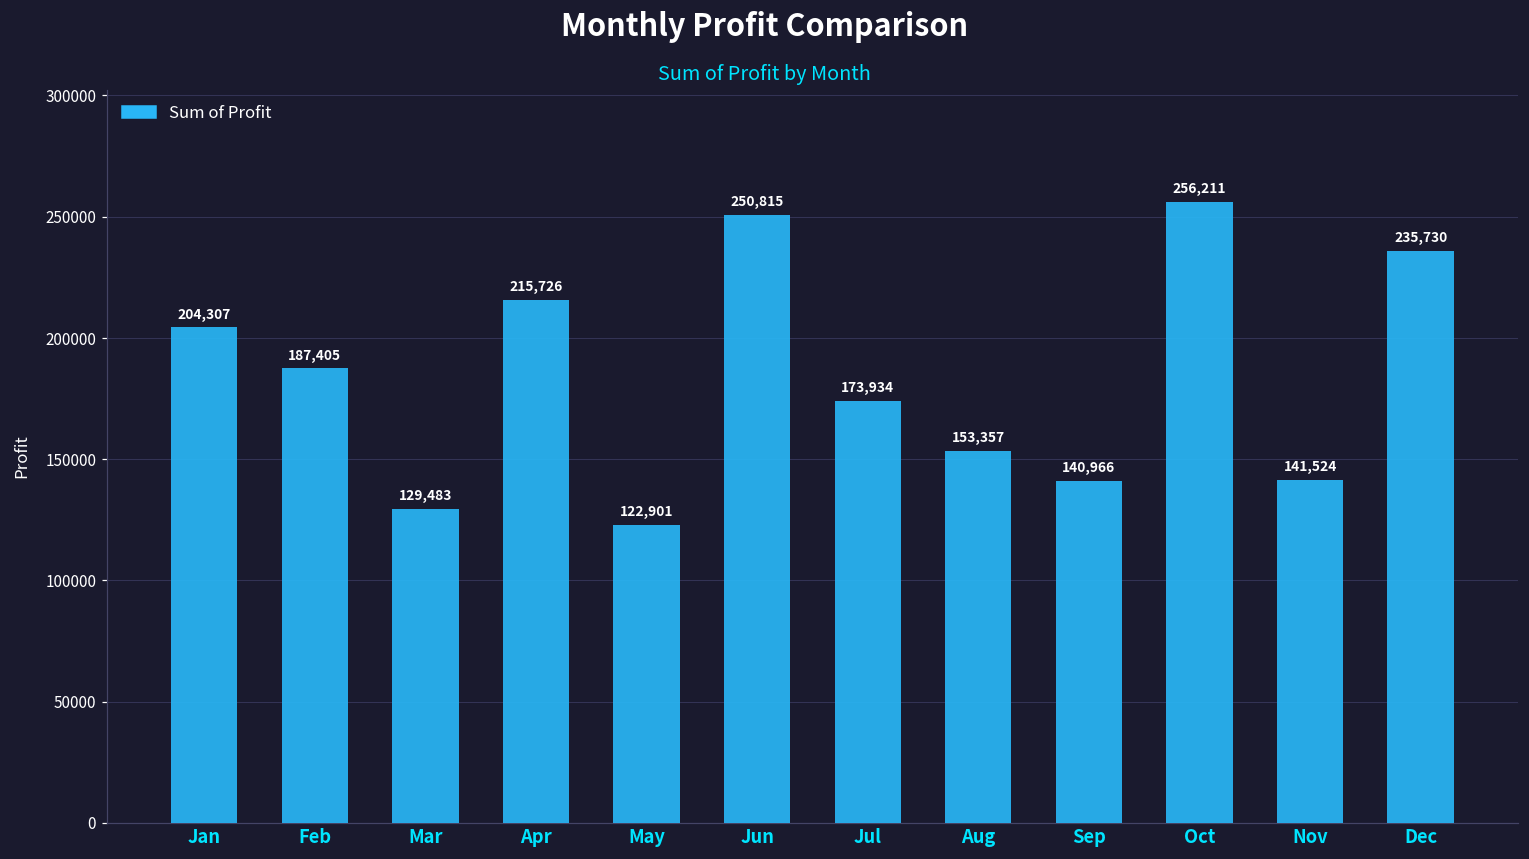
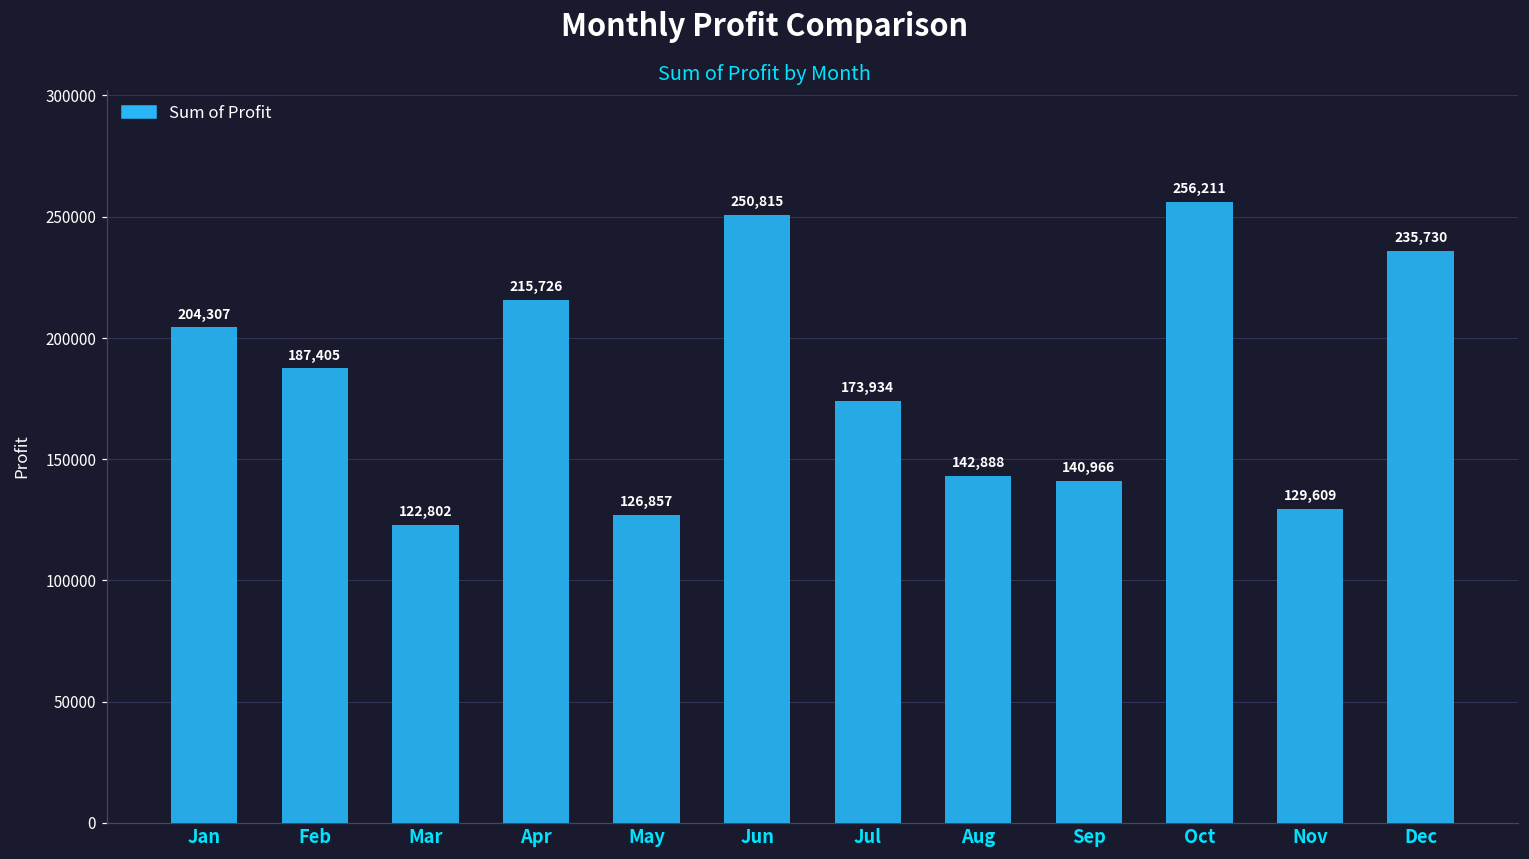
  {
    "Jan": "204,307",
    "Feb": "187,405",
-   "Mar": "129,483",
+   "Mar": "122,802",
    "Apr": "215,726",
-   "May": "122,901",
+   "May": "126,857",
    "Jun": "250,815",
    "Jul": "173,934",
-   "Aug": "153,357",
+   "Aug": "142,888",
    "Sep": "140,966",
    "Oct": "256,211",
-   "Nov": "141,524",
+   "Nov": "129,609",
    "Dec": "235,730"
  }
